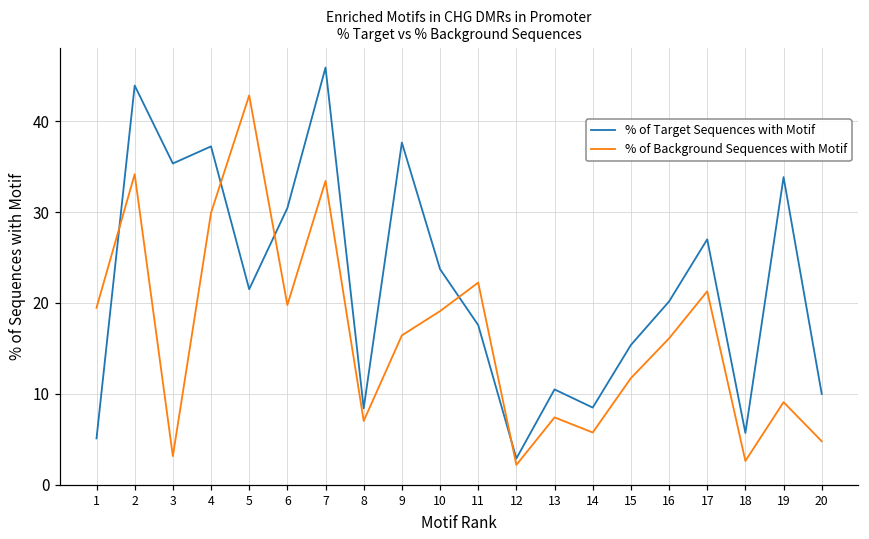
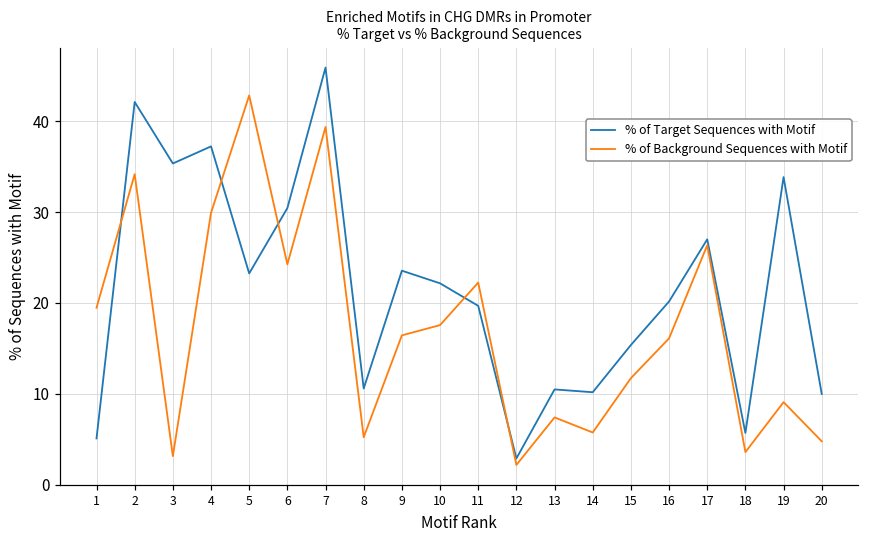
  {
    "% of Target Sequences with Motif": {
      "1": 5,
-     "2": 44,
+     "2": 42,
      "3": 35,
      "4": 37,
-     "5": 22,
+     "5": 23,
      "6": 30,
      "7": 46,
-     "8": 8,
-     "9": 38,
-     "10": 24,
-     "11": 18,
+     "8": 11,
+     "9": 24,
+     "10": 22,
+     "11": 20,
      "12": 3,
      "13": 10,
-     "14": 8,
+     "14": 10,
      "15": 15,
      "16": 20,
      "17": 27,
      "18": 6,
      "19": 34,
      "20": 10
    },
    "% of Background Sequences with Motif": {
      "1": 19,
      "2": 34,
      "3": 3,
      "4": 30,
      "5": 43,
-     "6": 20,
-     "7": 33,
-     "8": 7,
+     "6": 24,
+     "7": 39,
+     "8": 5,
      "9": 16,
-     "10": 19,
+     "10": 18,
      "11": 22,
      "12": 2,
      "13": 7,
      "14": 6,
      "15": 12,
      "16": 16,
-     "17": 21,
-     "18": 3,
+     "17": 26,
+     "18": 4,
      "19": 9,
      "20": 5
    }
  }
